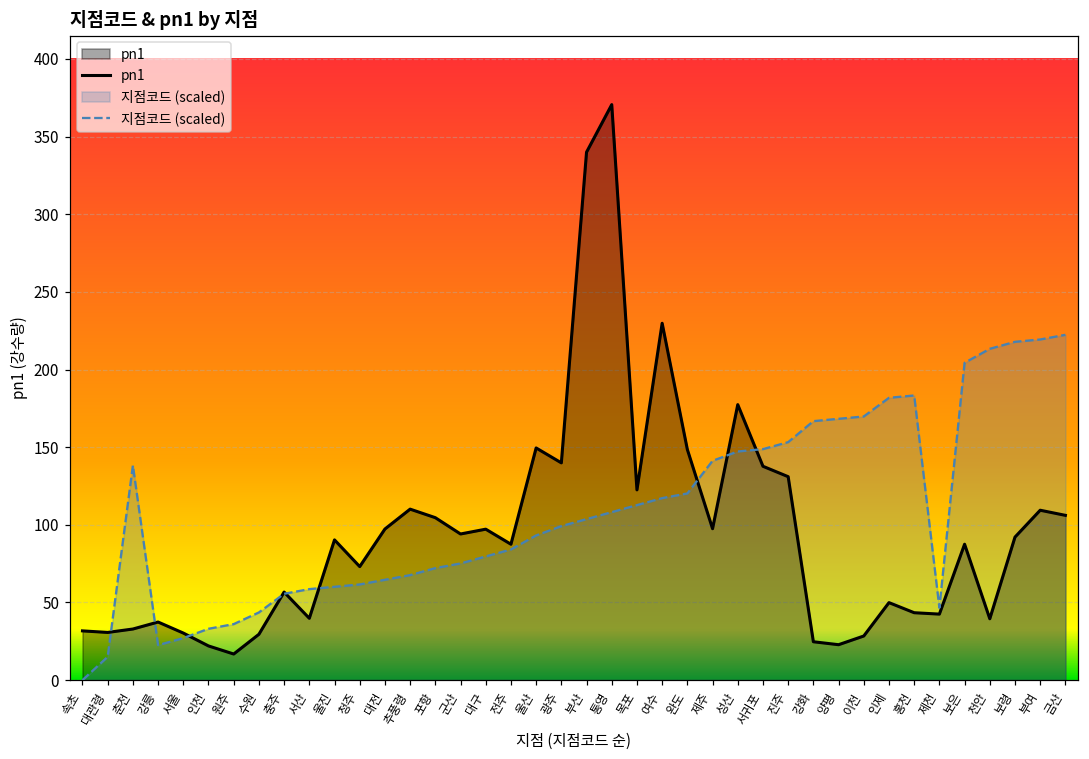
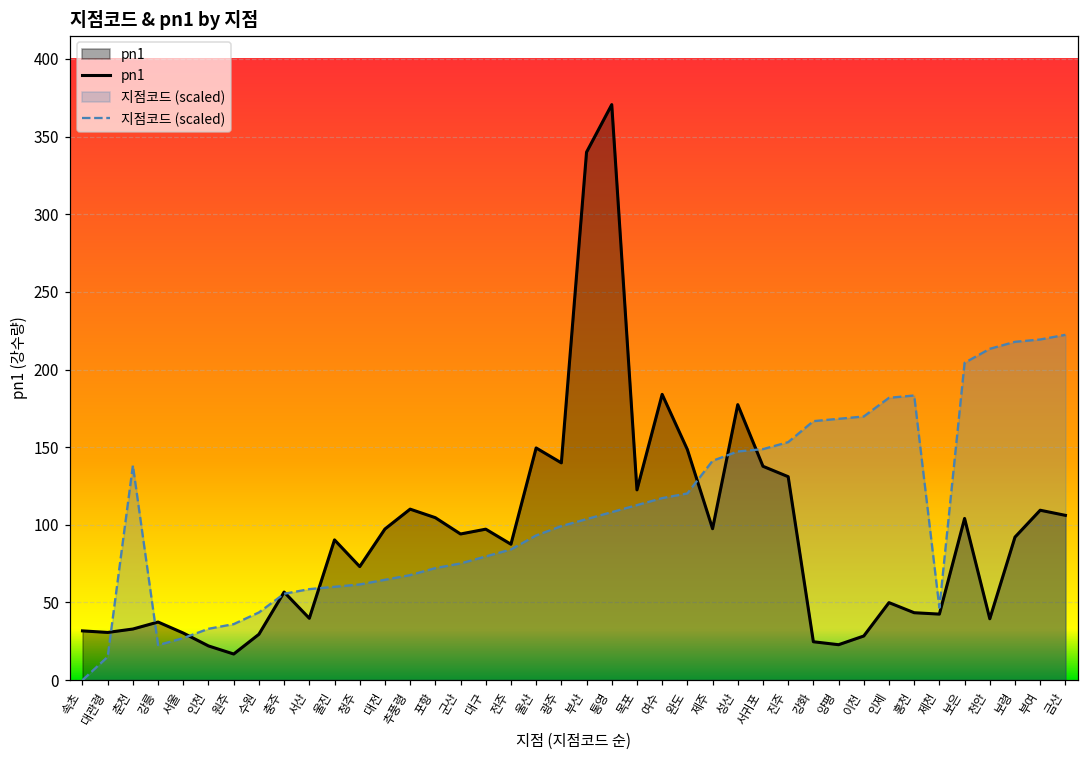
  {
    "pn1": {
      "속초": 32,
      "대관령": 31,
      "춘천": 33,
      "강릉": 37,
      "서울": 30,
      "인천": 22,
      "원주": 17,
      "수원": 30,
      "서산": 40,
      "울진": 90,
      "청주": 73,
      "대전": 97,
      "추풍령": 110,
      "포항": 105,
      "군산": 94,
      "대구": 97,
      "전주": 88,
      "울산": 150,
      "광주": 140,
      "부산": 340,
      "통영": 371,
      "목포": 123,
-     "여수": 230,
+     "여수": 184,
      "완도": 149,
      "제주": 98,
      "성산": 177,
      "서귀포": 138,
      "진주": 131,
      "강화": 25,
      "양평": 23,
      "이천": 28,
      "인제": 50,
      "홍천": 43,
      "제천": 43,
-     "보은": 88,
+     "보은": 104,
      "천안": 40,
      "보령": 92,
      "부여": 109,
      "금산": 106
    },
    "지점코드 (scaled)": {
      "속초": 0,
      "대관령": 15,
      "춘천": 138,
      "강릉": 23,
      "서울": 27,
      "인천": 33,
      "원주": 36,
      "수원": 44,
      "서산": 59,
      "울진": 60,
      "청주": 62,
      "대전": 65,
      "추풍령": 68,
      "포항": 72,
      "군산": 75,
      "대구": 80,
      "전주": 84,
      "울산": 93,
      "광주": 99,
      "부산": 104,
      "통영": 108,
      "목포": 113,
      "여수": 117,
      "완도": 120,
      "제주": 141,
      "성산": 147,
      "서귀포": 149,
      "진주": 153,
      "강화": 167,
      "양평": 168,
      "이천": 170,
      "인제": 182,
      "홍천": 183,
      "제천": 47,
      "보은": 204,
      "천안": 213,
      "보령": 218,
      "부여": 219,
      "금산": 222
    }
  }
